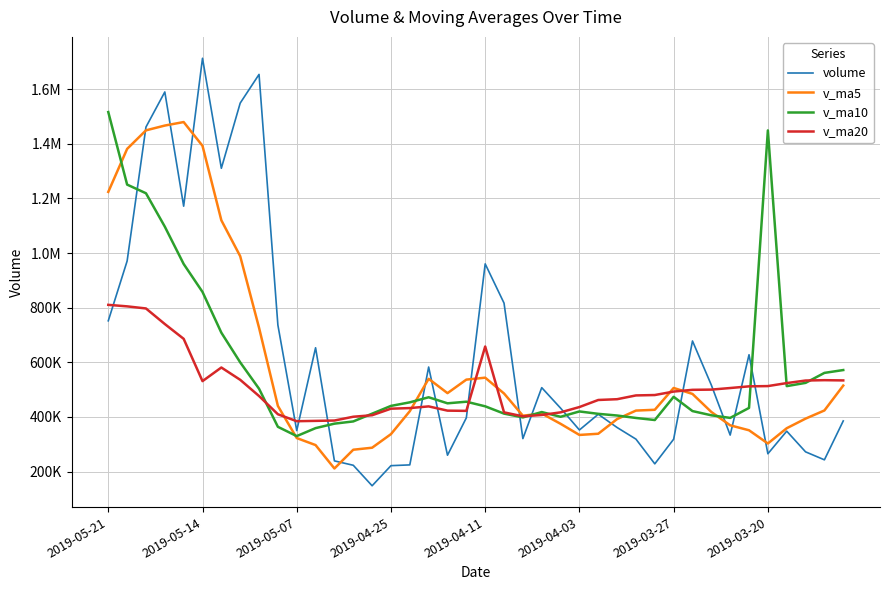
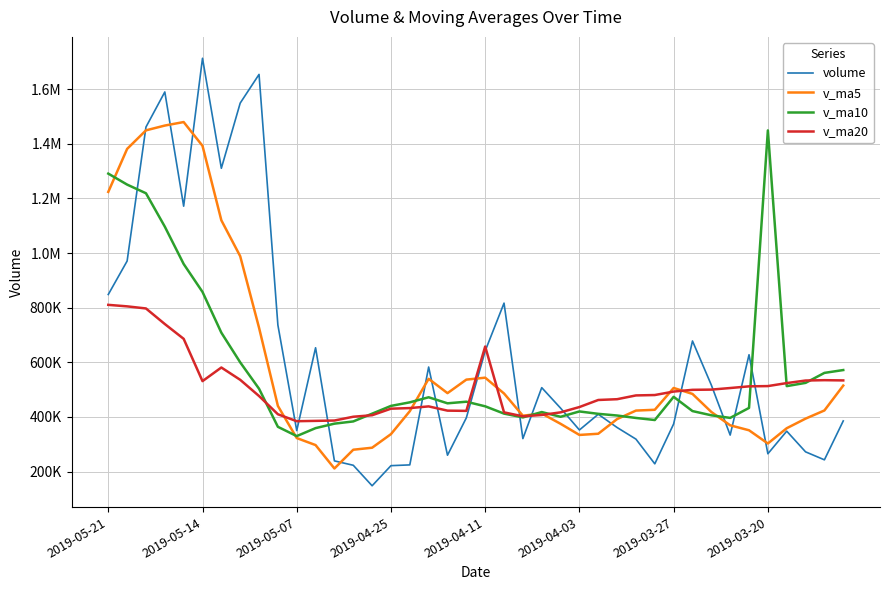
  {
    "volume": {
-     "2019-05-21": 750000,
+     "2019-05-21": 850000,
      "2019-05-14": 1710000,
      "2019-05-07": 350000,
      "2019-04-25": 220000,
-     "2019-04-11": 960000,
+     "2019-04-11": 640000,
      "2019-04-03": 350000,
-     "2019-03-27": 320000,
+     "2019-03-27": 370000,
      "2019-03-20": 270000
    },
    "v_ma5": {
      "2019-05-21": 1220000,
      "2019-05-14": 1390000,
      "2019-04-25": 340000,
      "2019-04-11": 540000,
      "2019-04-03": 330000,
      "2019-03-27": 510000,
      "2019-03-20": 300000
    },
    "v_ma10": {
-     "2019-05-21": 1520000,
+     "2019-05-21": 1290000,
      "2019-05-14": 860000,
      "2019-04-25": 440000,
      "2019-04-11": 440000,
      "2019-04-03": 420000,
      "2019-03-27": 470000,
      "2019-03-20": 1450000
    },
    "v_ma20": {
      "2019-05-21": 810000,
      "2019-05-14": 530000,
      "2019-05-07": 380000,
      "2019-04-25": 430000,
      "2019-04-11": 660000,
      "2019-04-03": 440000,
      "2019-03-27": 490000,
      "2019-03-20": 510000
    }
  }
